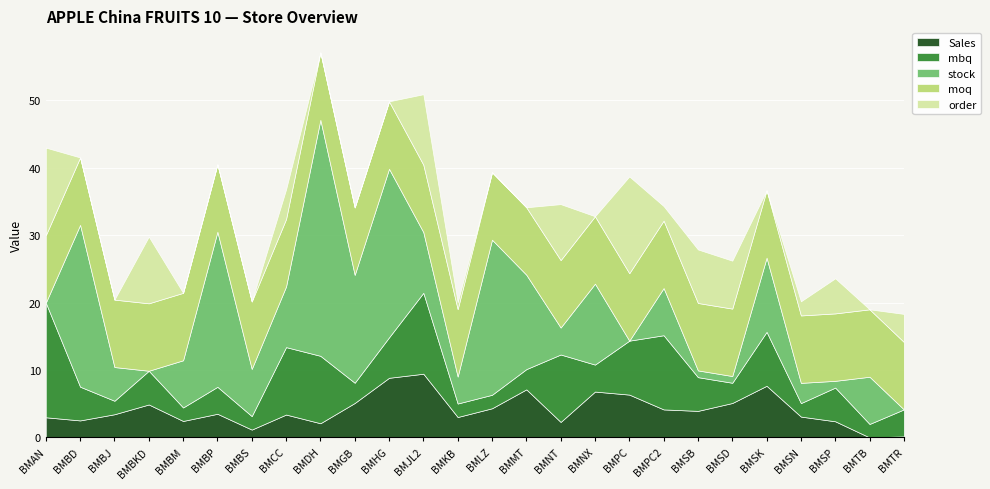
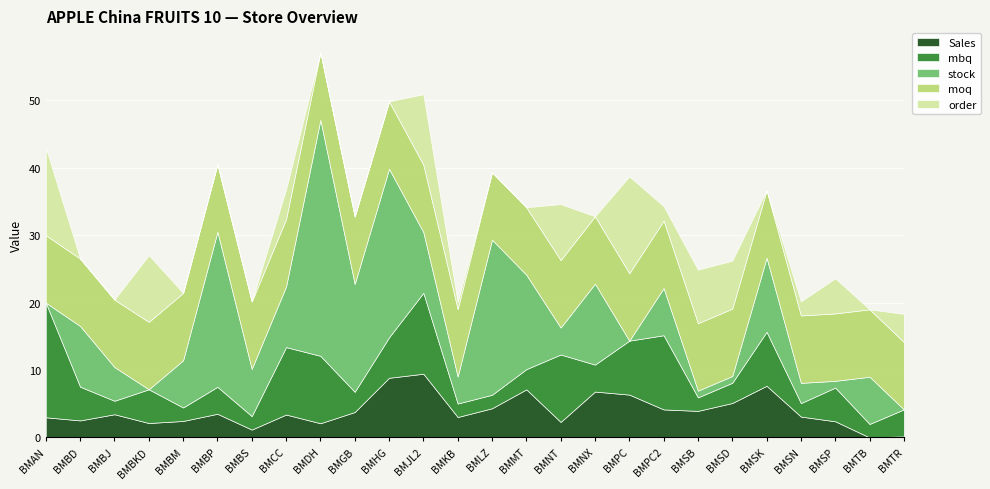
  {
    "Sales": {
      "BMAN": 3,
      "BMBD": 3,
      "BMBJ": 3,
-     "BMBKD": 5,
+     "BMBKD": 2,
      "BMBM": 2,
      "BMBP": 4,
      "BMBS": 1,
      "BMCC": 3,
      "BMDH": 2,
-     "BMGB": 5,
+     "BMGB": 4,
      "BMHG": 9,
      "BMJL2": 9,
      "BMKB": 3,
      "BMLZ": 4,
      "BMMT": 7,
      "BMNT": 2,
      "BMNX": 7,
      "BMPC": 6,
      "BMPC2": 4,
      "BMSB": 4,
      "BMSD": 5,
      "BMSK": 8,
      "BMSN": 3,
      "BMSP": 2,
      "BMTB": 0
    },
    "mbq": {
      "BMBD": 5,
      "BMBJ": 2,
      "BMBM": 2,
      "BMBP": 4,
      "BMBS": 2,
      "BMCC": 10,
      "BMDH": 10,
      "BMGB": 3,
      "BMHG": 6,
      "BMJL2": 12,
      "BMKB": 2,
      "BMLZ": 2,
      "BMMT": 3,
      "BMNT": 10,
      "BMNX": 4,
      "BMPC2": 11,
-     "BMSB": 5,
+     "BMSB": 2,
      "BMSD": 3,
      "BMSK": 8,
      "BMSN": 2,
      "BMSP": 5,
      "BMTB": 2
    },
    "stock": {
-     "BMBD": 24,
+     "BMBD": 9,
      "BMBJ": 5,
      "BMBM": 7,
      "BMBP": 23,
      "BMBS": 7,
      "BMCC": 9,
      "BMDH": 35,
      "BMGB": 16,
      "BMHG": 25,
      "BMJL2": 9,
      "BMKB": 4,
      "BMLZ": 23,
      "BMMT": 14,
      "BMNT": 4,
      "BMNX": 12,
      "BMPC2": 7,
      "BMSB": 1,
      "BMSD": 1,
      "BMSK": 11,
      "BMSN": 3,
      "BMSP": 1,
      "BMTB": 7
    }
  }
